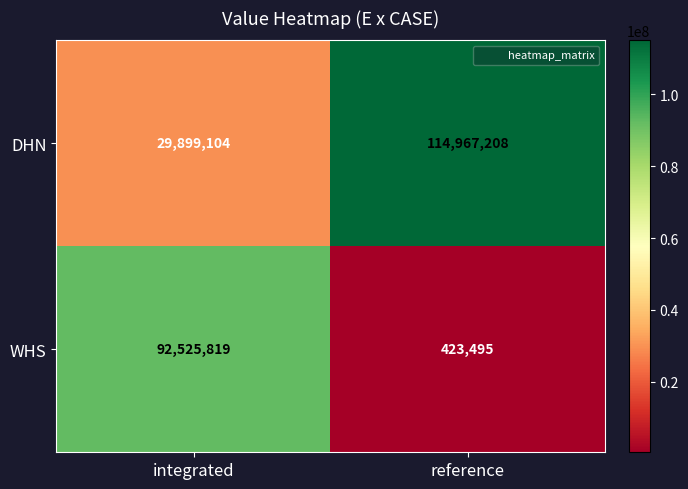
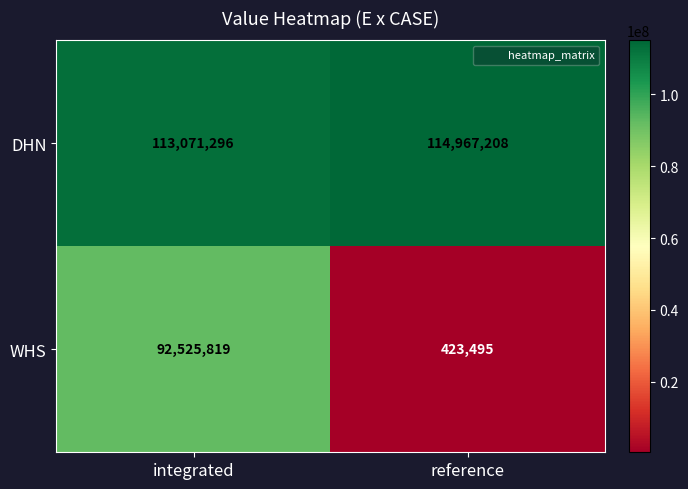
  {
    "DHN": {
-     "integrated": "29,899,104",
+     "integrated": "113,071,296",
      "reference": "114,967,208"
    },
    "WHS": {
      "integrated": "92,525,819",
      "reference": "423,495"
    }
  }
